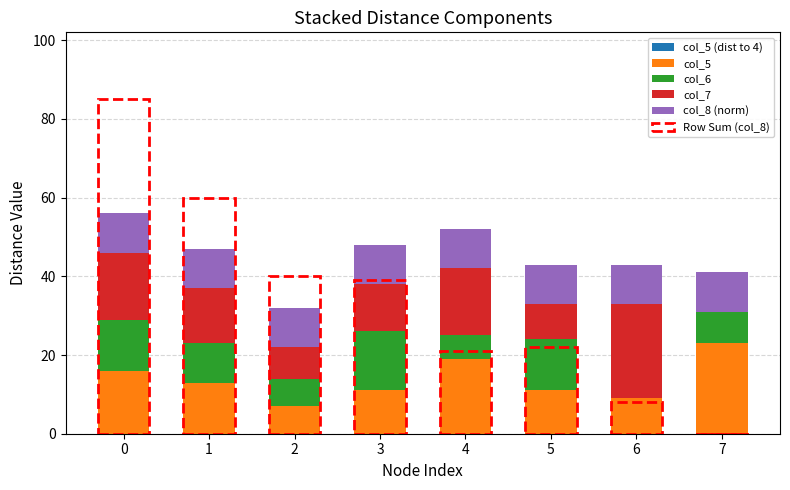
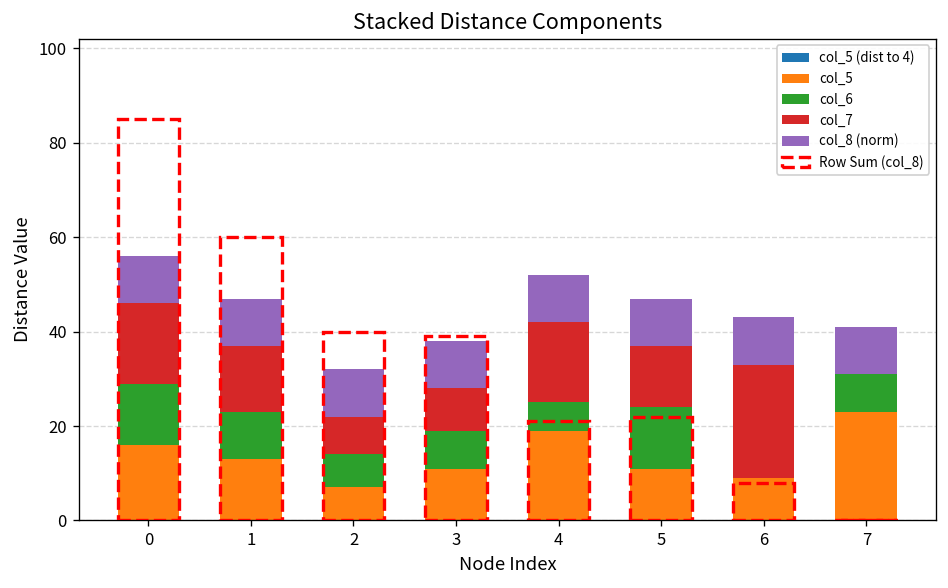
  {
    "col_5": {
      "0": 16,
      "1": 13,
      "2": 7,
      "3": 11,
      "4": 19,
      "5": 11,
      "6": 9,
      "7": 23
    },
    "col_6": {
      "0": 13,
      "1": 10,
      "2": 7,
-     "3": 15,
+     "3": 8,
      "4": 6,
      "5": 13,
      "6": 0,
      "7": 8
    },
    "col_7": {
      "0": 17,
      "1": 14,
      "2": 8,
-     "3": 12,
+     "3": 9,
      "4": 17,
-     "5": 9,
+     "5": 13,
      "6": 24,
      "7": 0
    },
    "col_8 (norm)": {
      "0": 10,
      "1": 10,
      "2": 10,
      "3": 10,
      "4": 10,
      "5": 10,
      "6": 10,
      "7": 10
    }
  }
